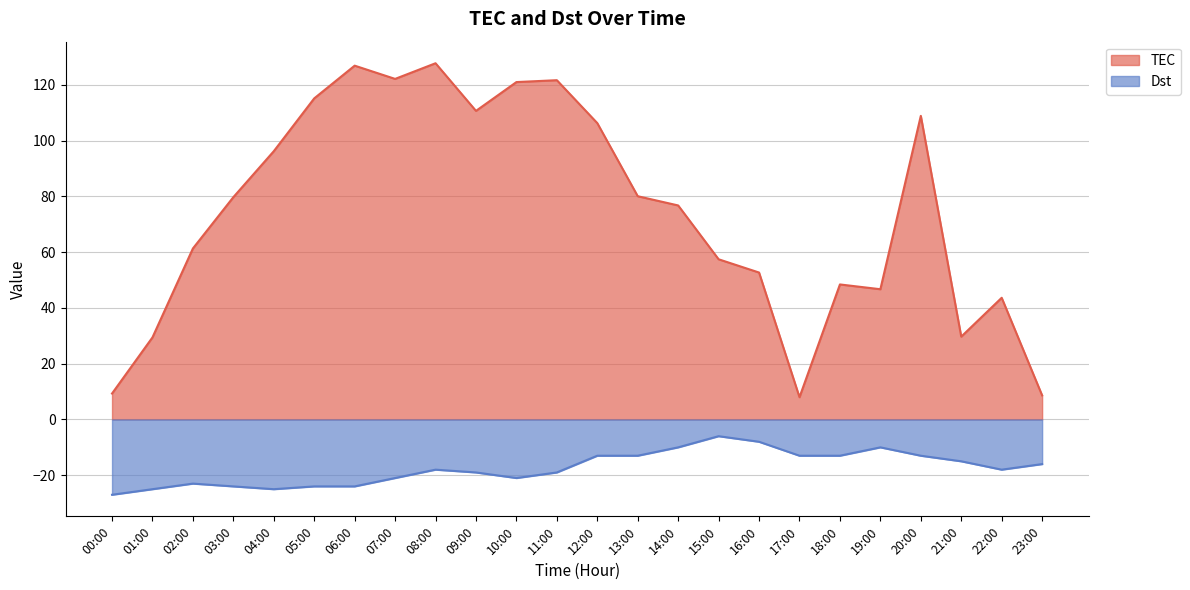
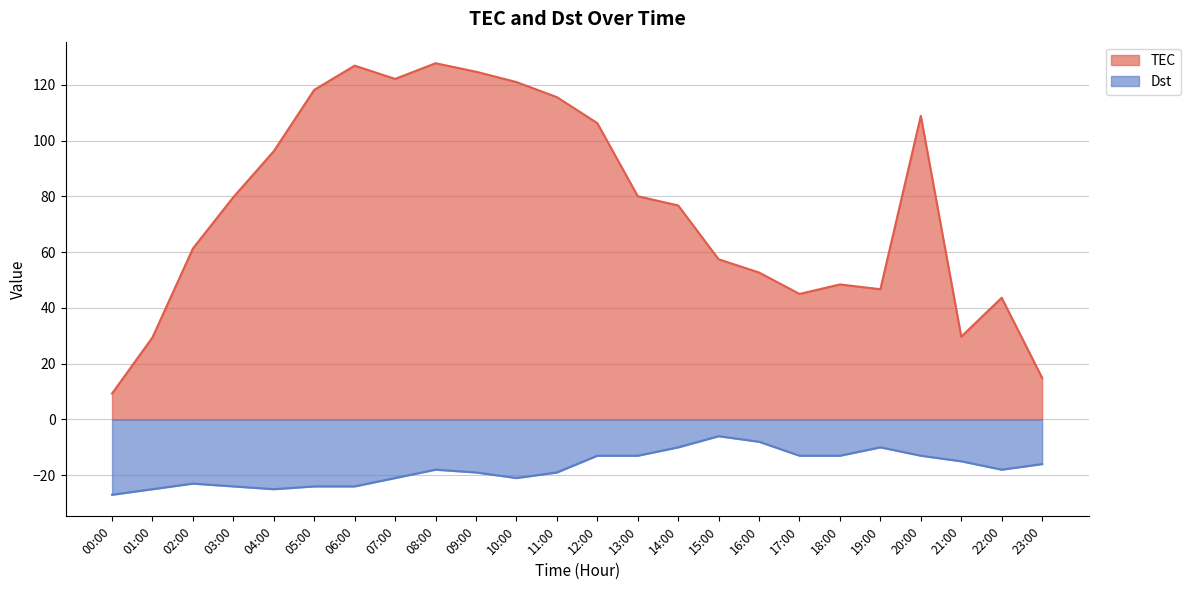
  {
    "TEC": {
      "00:00": 9,
      "01:00": 29,
      "02:00": 61,
      "03:00": 80,
      "04:00": 96,
-     "05:00": 115,
+     "05:00": 118,
      "06:00": 127,
      "07:00": 122,
      "08:00": 128,
-     "09:00": 111,
+     "09:00": 125,
      "10:00": 121,
-     "11:00": 122,
+     "11:00": 116,
      "12:00": 106,
      "13:00": 80,
      "14:00": 77,
      "15:00": 57,
      "16:00": 53,
-     "17:00": 8,
+     "17:00": 45,
      "18:00": 48,
      "19:00": 47,
      "20:00": 109,
      "21:00": 30,
      "22:00": 44,
-     "23:00": 9
+     "23:00": 15
    }
  }
